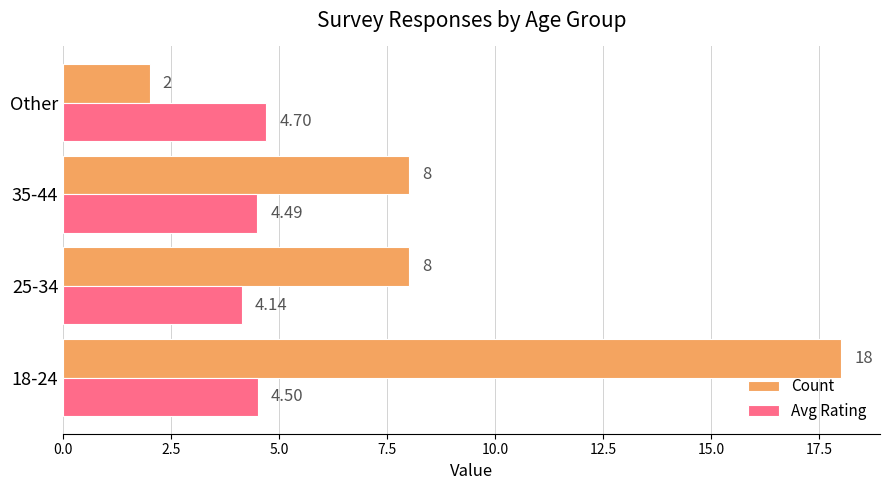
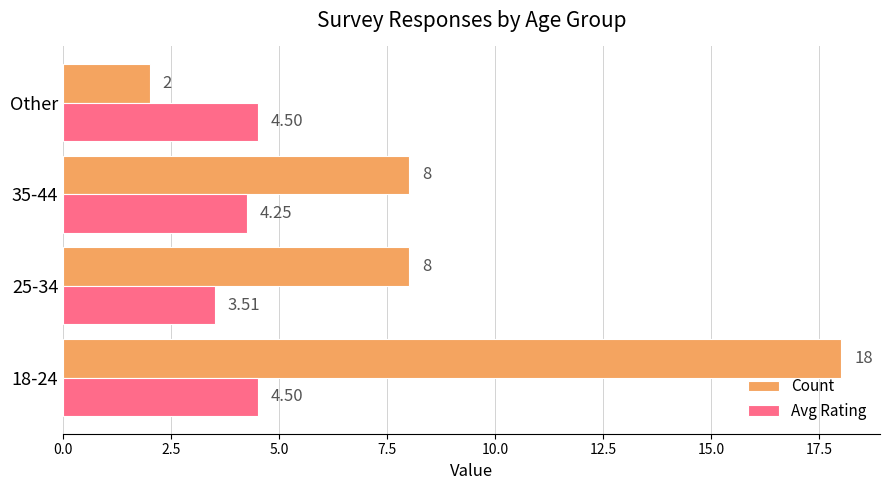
  {
    "Count": {
      "Other": 2,
      "35-44": 8,
      "25-34": 8,
      "18-24": 18
    },
    "Avg Rating": {
-     "Other": 4.70,
-     "35-44": 4.49,
-     "25-34": 4.14,
+     "Other": 4.50,
+     "35-44": 4.25,
+     "25-34": 3.51,
      "18-24": 4.50
    }
  }
